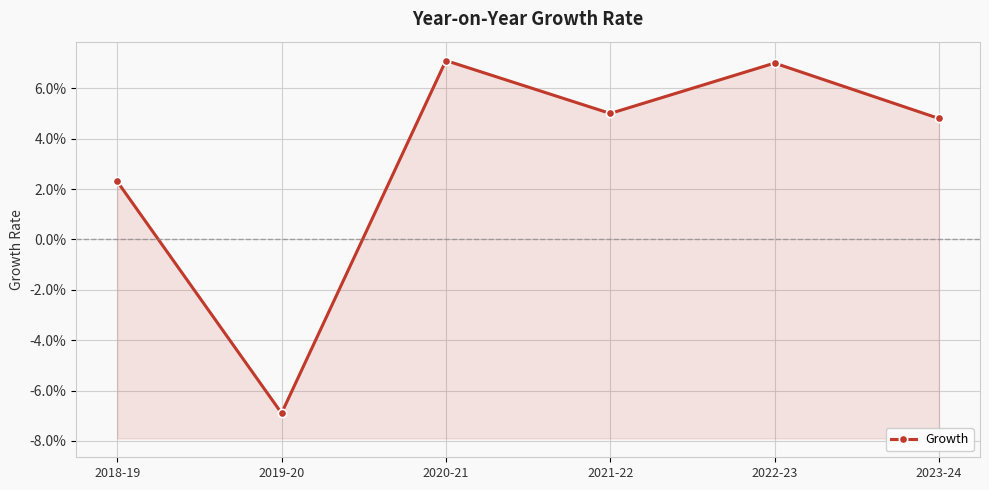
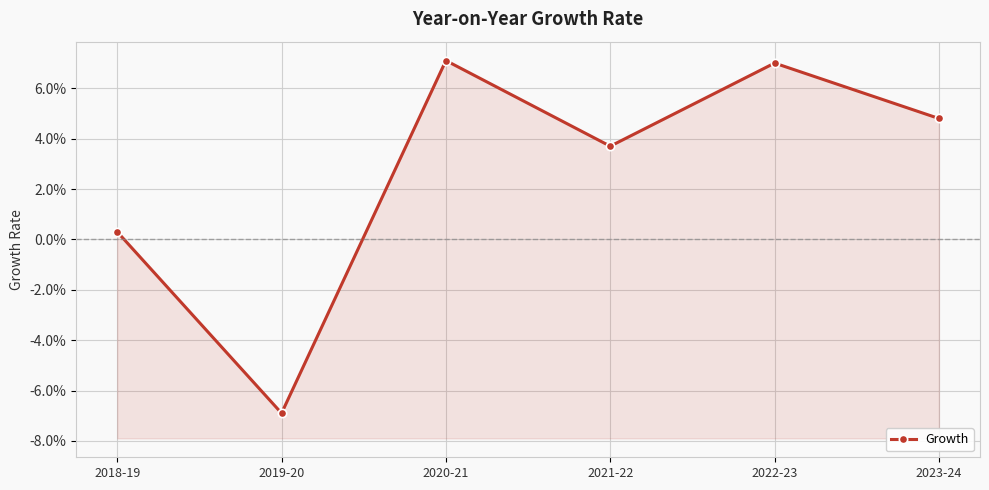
  {
-   "2018-19": "2.3%",
+   "2018-19": "0.3%",
    "2019-20": "-6.9%",
    "2020-21": "7.1%",
-   "2021-22": "5.0%",
+   "2021-22": "3.7%",
    "2022-23": "7.0%",
    "2023-24": "4.8%"
  }
